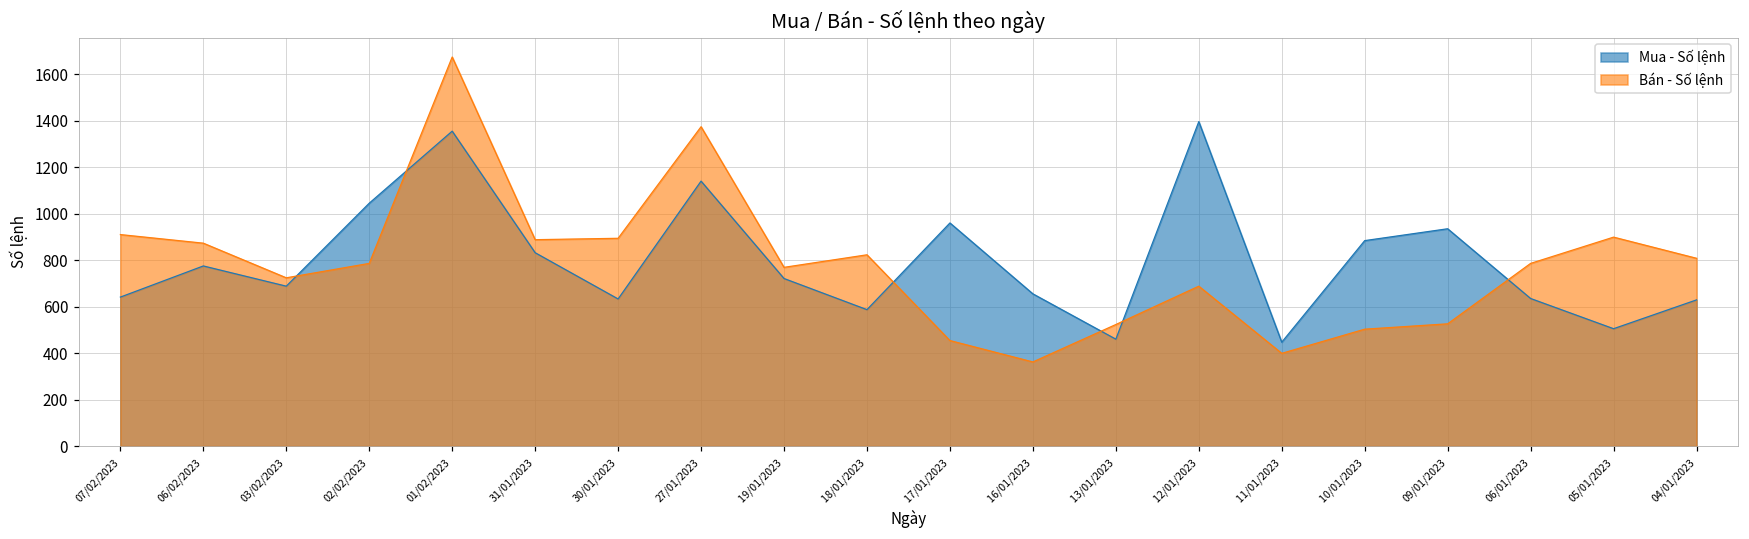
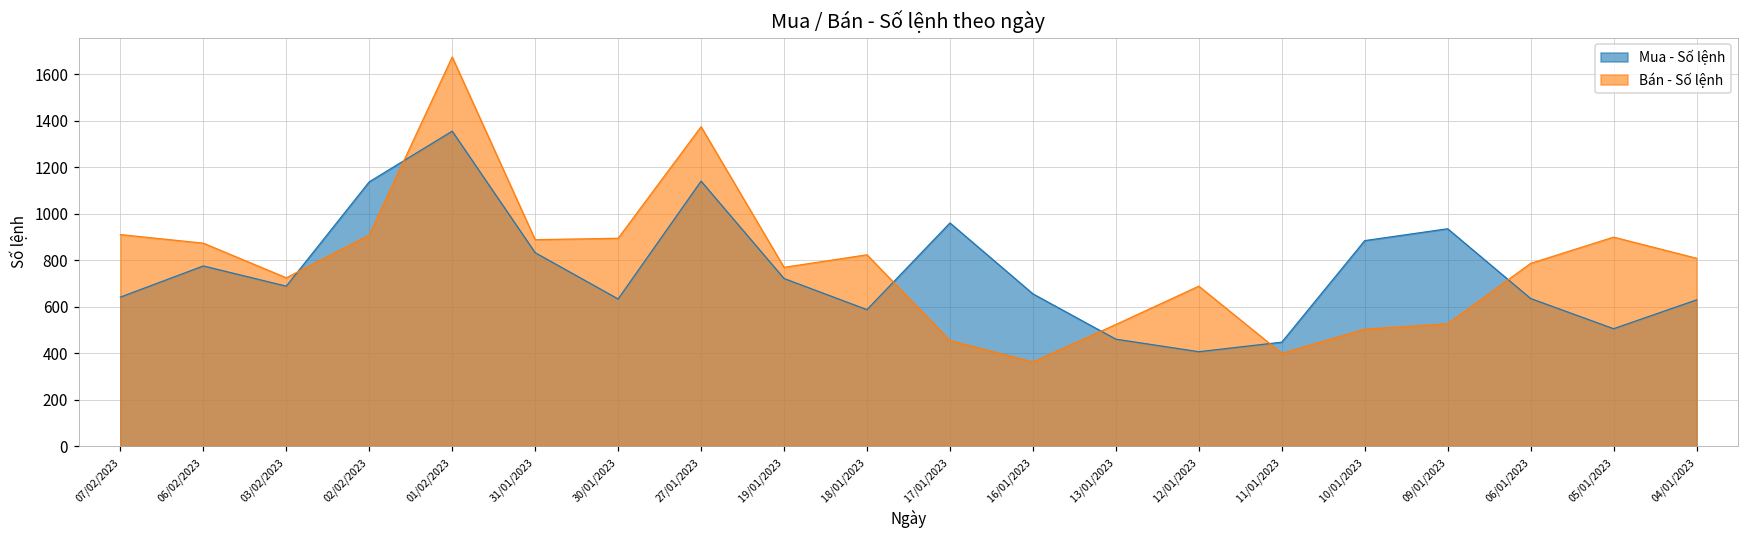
  {
    "Mua - Số lệnh": {
      "07/02/2023": 640,
      "06/02/2023": 780,
      "03/02/2023": 690,
-     "02/02/2023": 1050,
+     "02/02/2023": 1140,
      "01/02/2023": 1360,
      "31/01/2023": 830,
      "30/01/2023": 630,
      "27/01/2023": 1140,
      "19/01/2023": 720,
      "18/01/2023": 590,
      "17/01/2023": 960,
      "16/01/2023": 660,
      "13/01/2023": 460,
-     "12/01/2023": 1400,
+     "12/01/2023": 410,
      "11/01/2023": 450,
      "10/01/2023": 880,
      "09/01/2023": 940,
      "06/01/2023": 640,
      "05/01/2023": 510,
      "04/01/2023": 630
    },
    "Bán - Số lệnh": {
      "07/02/2023": 910,
      "06/02/2023": 870,
      "03/02/2023": 720,
-     "02/02/2023": 790,
+     "02/02/2023": 910,
      "01/02/2023": 1670,
      "31/01/2023": 890,
      "30/01/2023": 890,
      "27/01/2023": 1370,
      "19/01/2023": 770,
      "18/01/2023": 820,
      "17/01/2023": 450,
      "16/01/2023": 360,
      "13/01/2023": 520,
      "12/01/2023": 690,
      "11/01/2023": 400,
      "10/01/2023": 500,
      "09/01/2023": 530,
      "06/01/2023": 790,
      "05/01/2023": 900,
      "04/01/2023": 810
    }
  }
